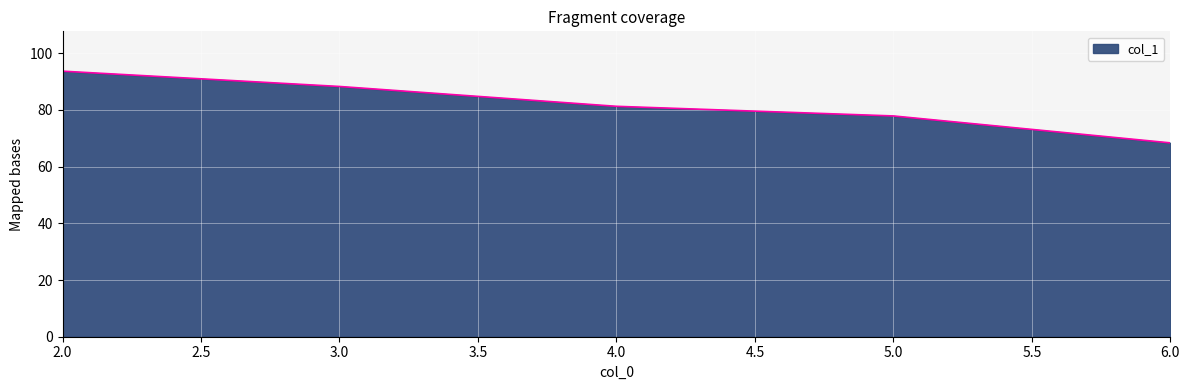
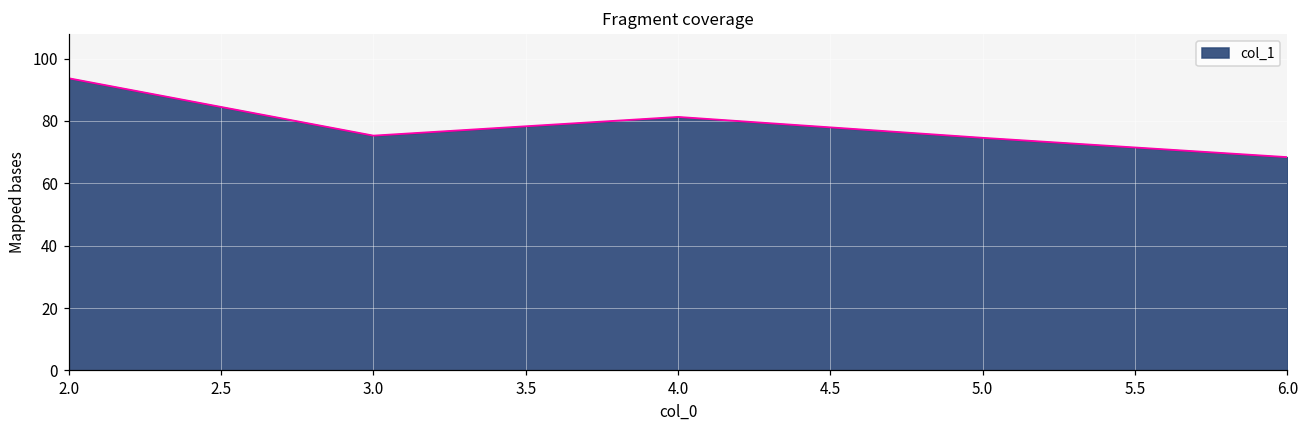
  {
    "2.0": 94,
-   "3.0": 88,
+   "3.0": 75,
    "4.0": 81,
-   "5.0": 78,
+   "5.0": 75,
    "6.0": 68
  }
